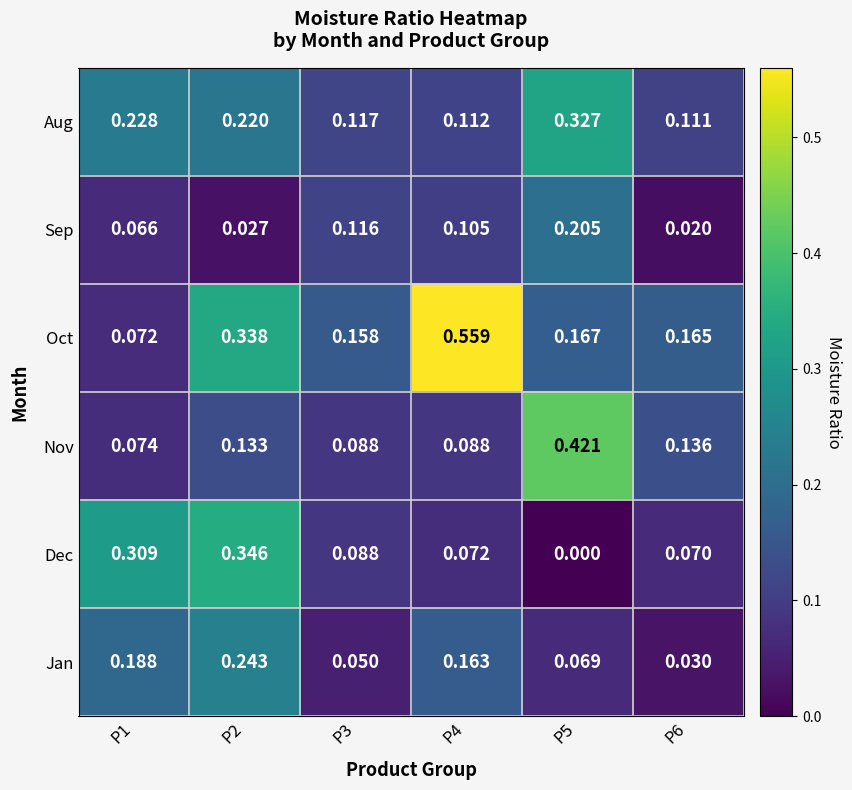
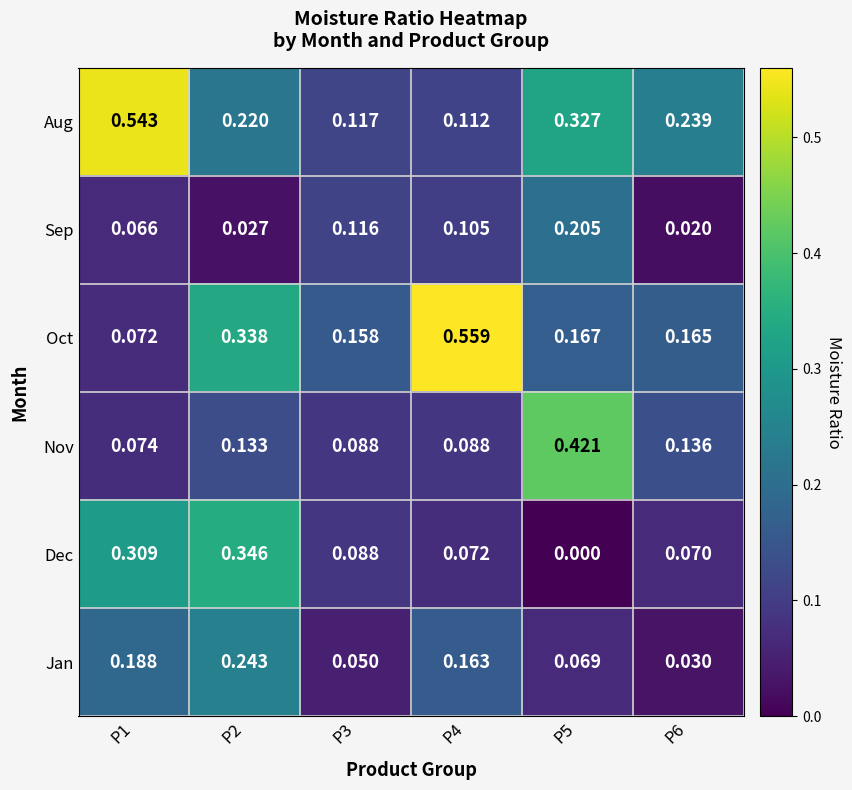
  {
    "Aug": {
-     "P1": 0.228,
+     "P1": 0.543,
      "P2": 0.220,
      "P3": 0.117,
      "P4": 0.112,
      "P5": 0.327,
-     "P6": 0.111
+     "P6": 0.239
    },
    "Sep": {
      "P1": 0.066,
      "P2": 0.027,
      "P3": 0.116,
      "P4": 0.105,
      "P5": 0.205,
      "P6": 0.020
    },
    "Oct": {
      "P1": 0.072,
      "P2": 0.338,
      "P3": 0.158,
      "P4": 0.559,
      "P5": 0.167,
      "P6": 0.165
    },
    "Nov": {
      "P1": 0.074,
      "P2": 0.133,
      "P3": 0.088,
      "P4": 0.088,
      "P5": 0.421,
      "P6": 0.136
    },
    "Dec": {
      "P1": 0.309,
      "P2": 0.346,
      "P3": 0.088,
      "P4": 0.072,
      "P5": 0.000,
      "P6": 0.070
    },
    "Jan": {
      "P1": 0.188,
      "P2": 0.243,
      "P3": 0.050,
      "P4": 0.163,
      "P5": 0.069,
      "P6": 0.030
    }
  }
